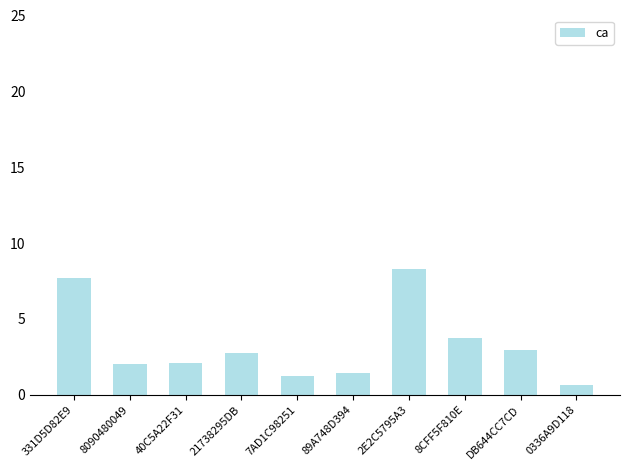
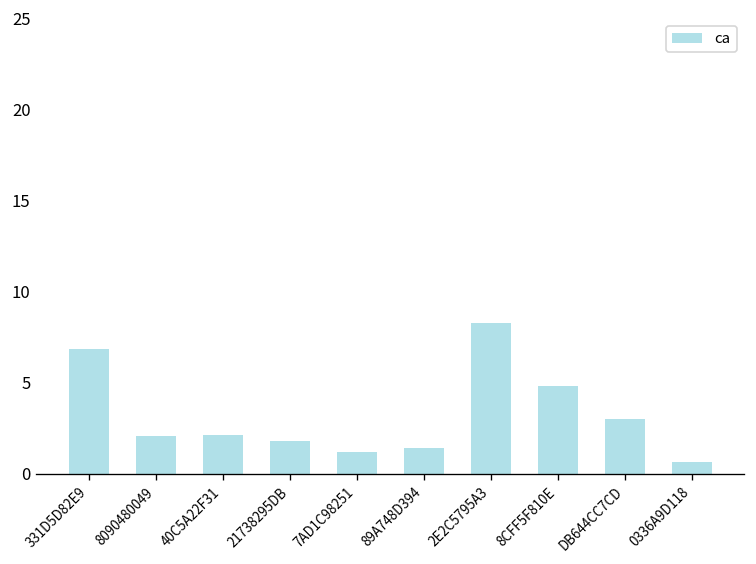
  {
-   "331D5D82E9": 7.7,
+   "331D5D82E9": 6.9,
    "8090480049": 2.1,
    "40C5A22F31": 2.1,
-   "21738295DB": 2.8,
+   "21738295DB": 1.8,
    "7AD1C98251": 1.2,
    "89A748D394": 1.4,
    "2E2C5795A3": 8.3,
-   "8CFF5F810E": 3.7,
+   "8CFF5F810E": 4.8,
    "DB644CC7CD": 3.0,
    "0336A9D118": 0.7
  }
